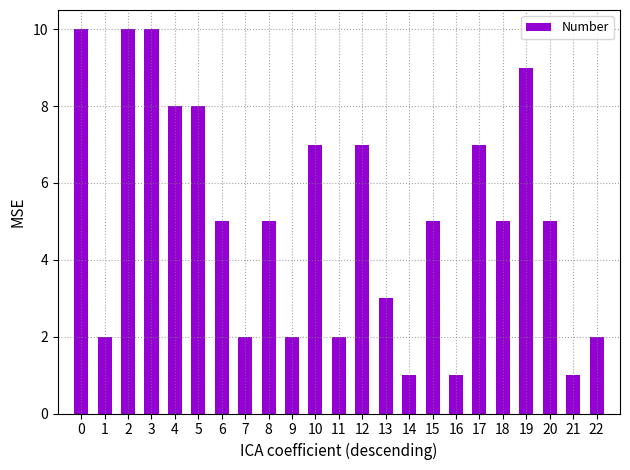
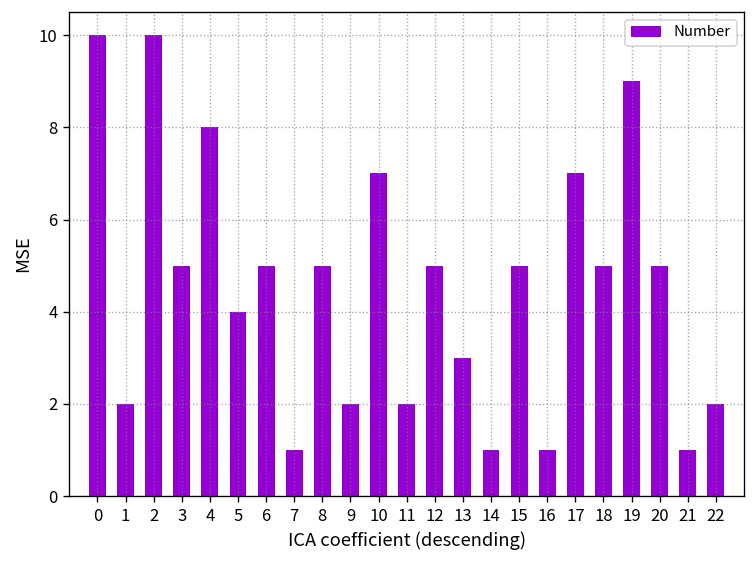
  {
    "0": 10,
    "1": 2,
    "2": 10,
-   "3": 10,
+   "3": 5,
    "4": 8,
-   "5": 8,
+   "5": 4,
    "6": 5,
-   "7": 2,
+   "7": 1,
    "8": 5,
    "9": 2,
    "10": 7,
    "11": 2,
-   "12": 7,
+   "12": 5,
    "13": 3,
    "14": 1,
    "15": 5,
    "16": 1,
    "17": 7,
    "18": 5,
    "19": 9,
    "20": 5,
    "21": 1,
    "22": 2
  }
